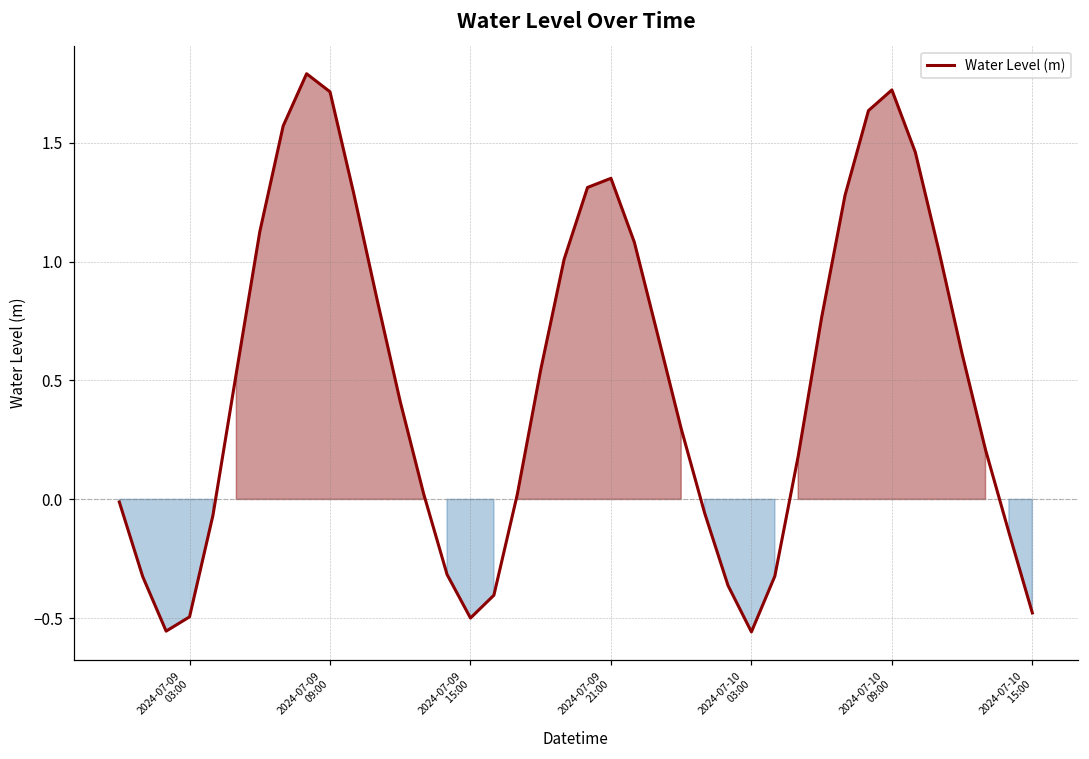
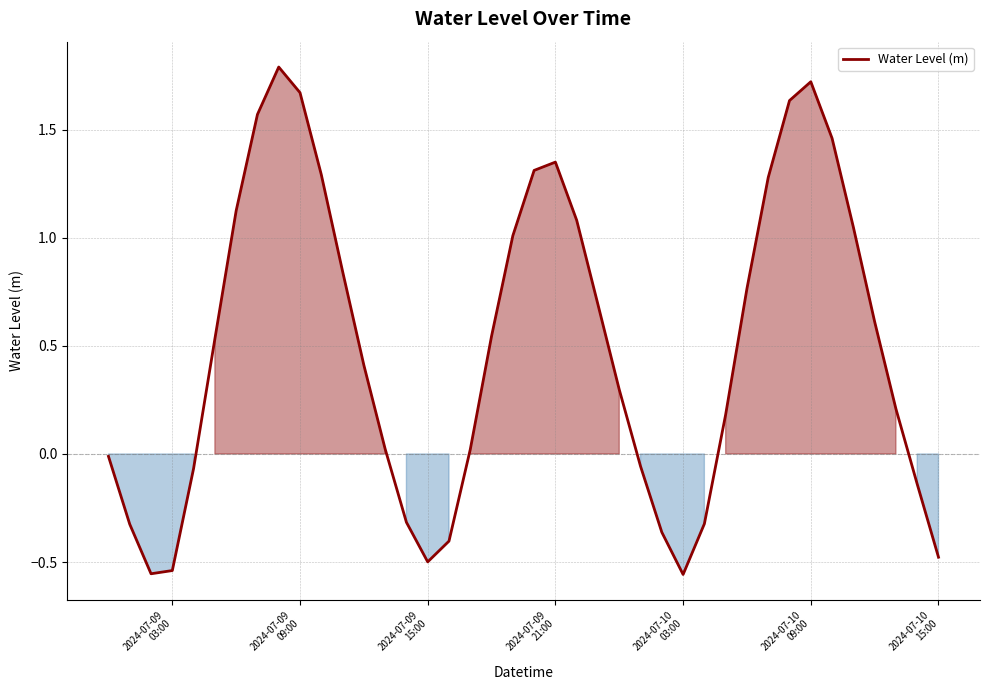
  {
-   "2024-07-09 03:00": -0.49,
-   "2024-07-09 09:00": 1.71,
+   "2024-07-09 03:00": -0.54,
+   "2024-07-09 09:00": 1.67,
    "2024-07-09 15:00": -0.50,
    "2024-07-09 21:00": 1.35,
    "2024-07-10 03:00": -0.56,
    "2024-07-10 09:00": 1.72,
    "2024-07-10 15:00": -0.48
  }
